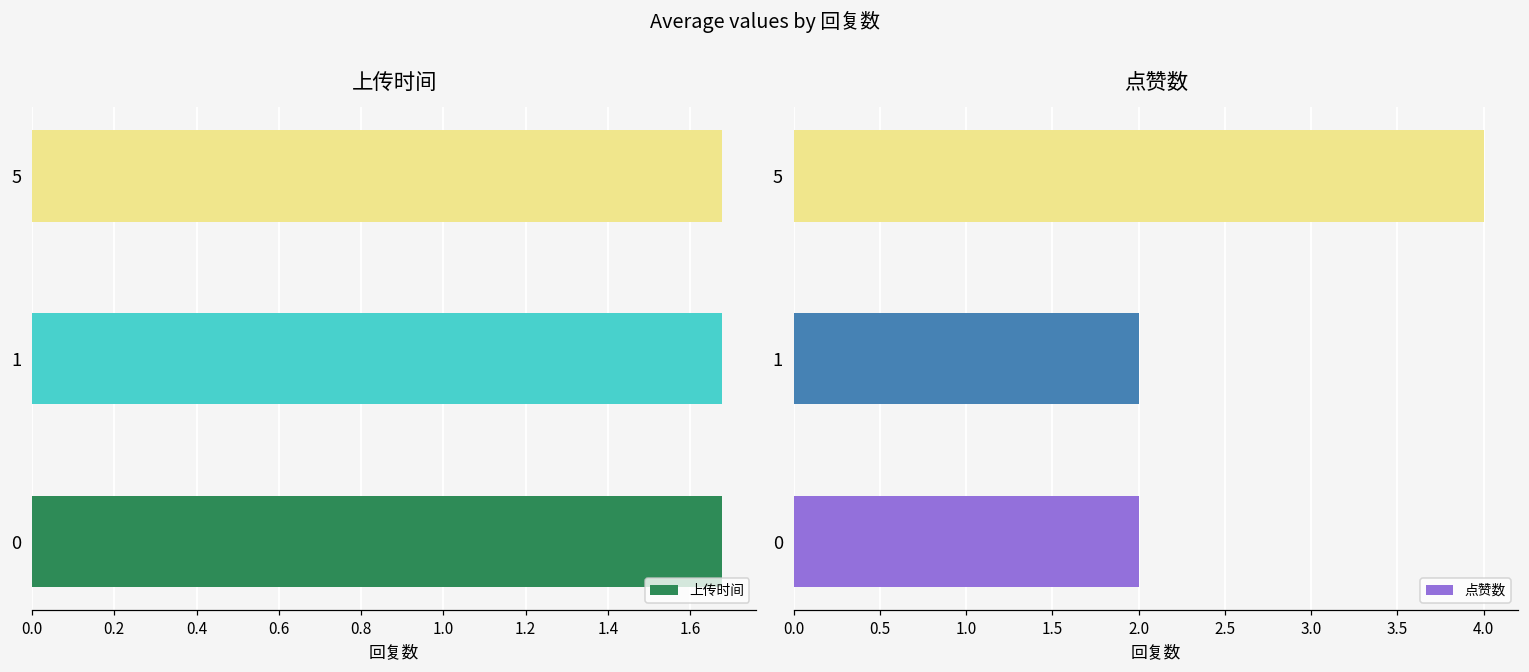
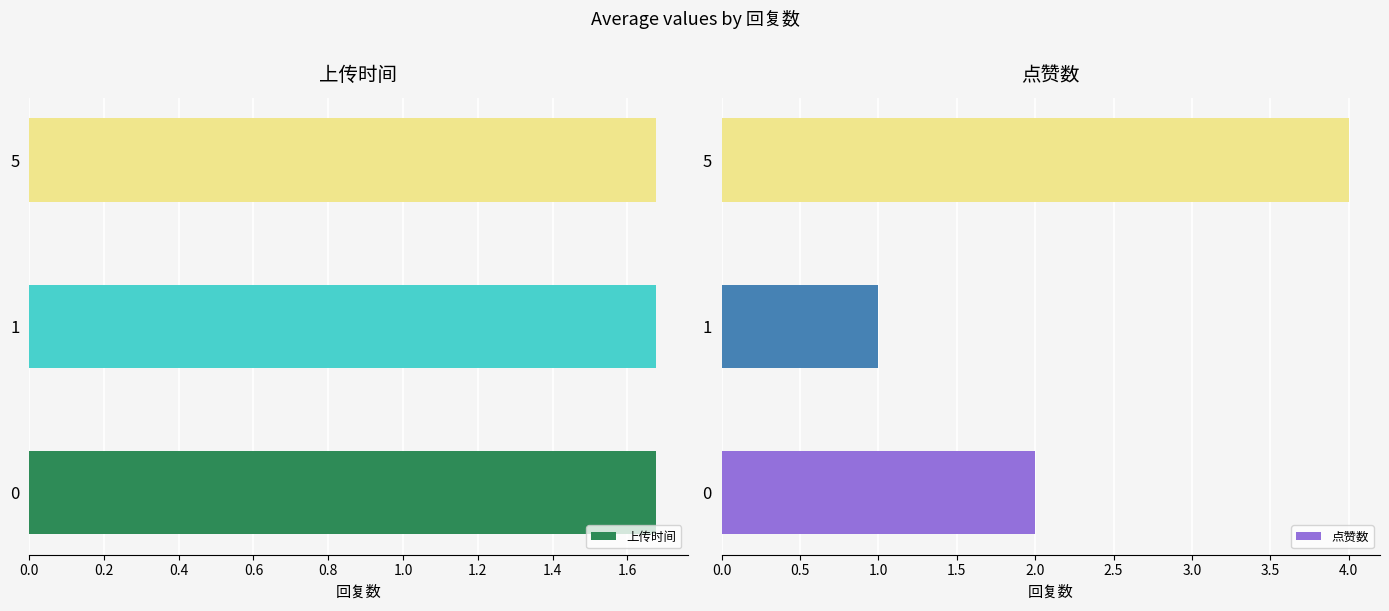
  {
    "上传时间": {
      "5": 1.68,
      "1": 1.68,
      "0": 1.68
    },
    "点赞数": {
      "5": 4,
-     "1": 2,
+     "1": 1,
      "0": 2
    }
  }
